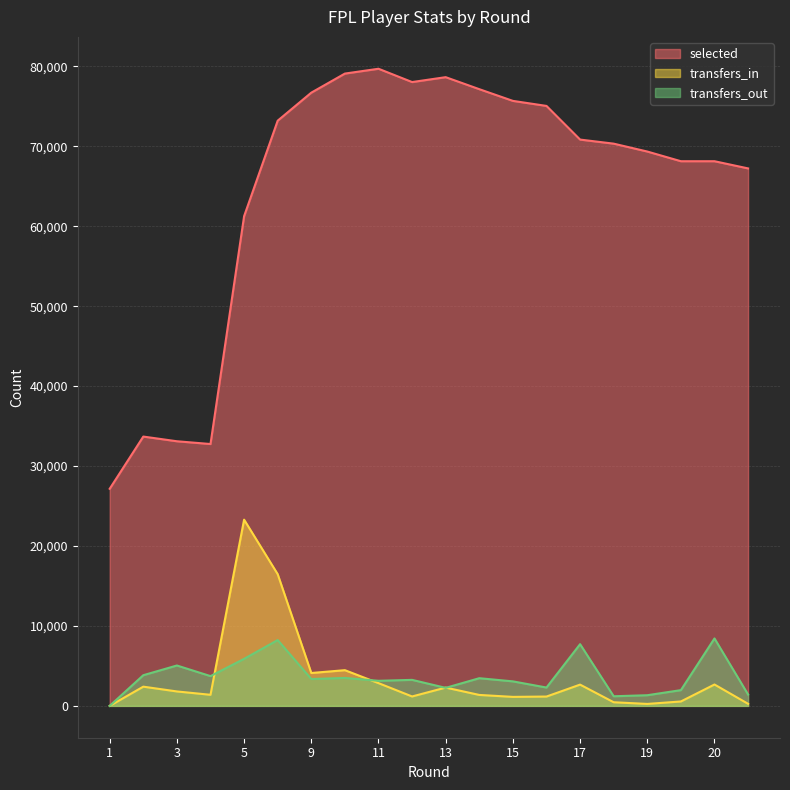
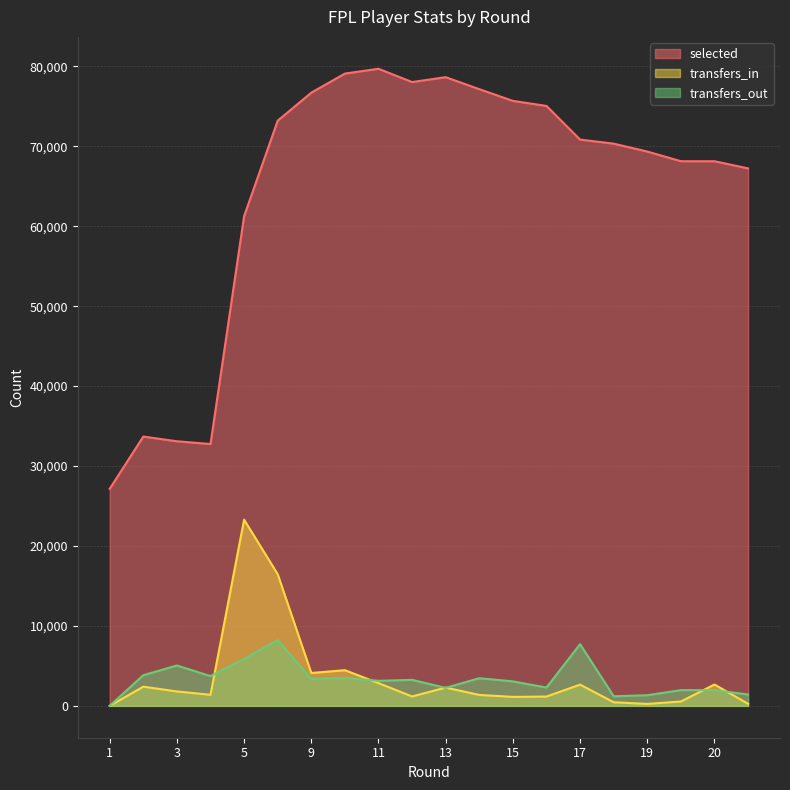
  {
    "selected": {
      "20": "68,000"
    },
    "transfers_in": {
      "20": "3,000"
    },
    "transfers_out": {
-     "20": "8,000"
+     "20": "2,000"
    }
  }
